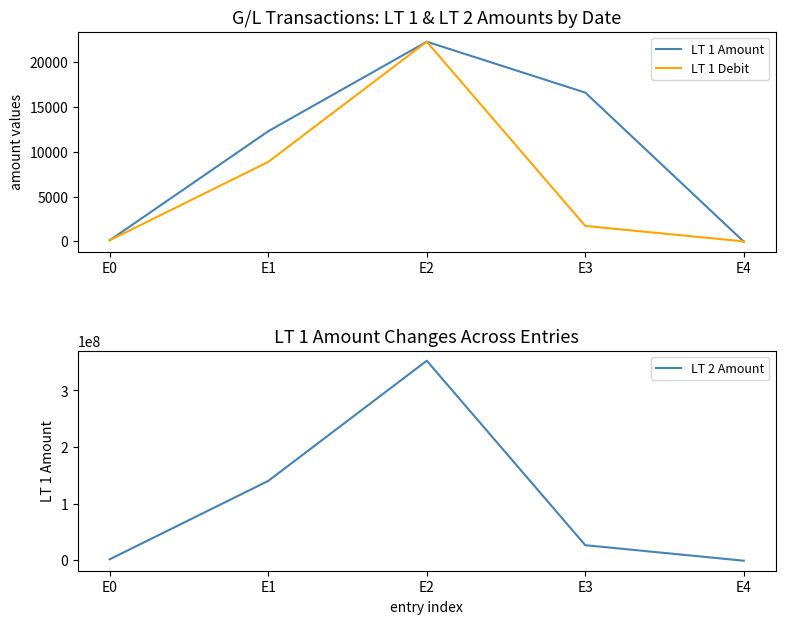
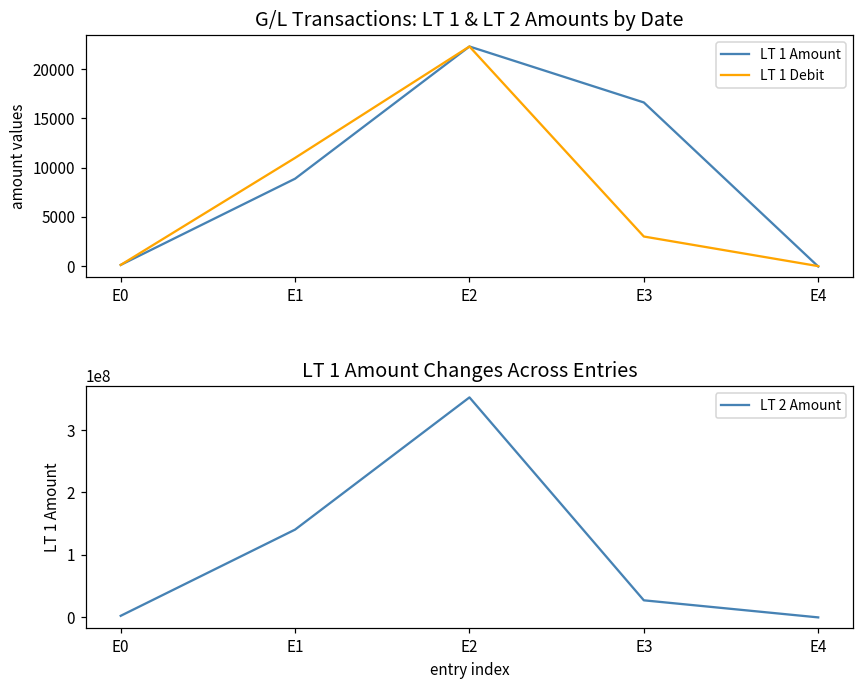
  {
    "G/L Transactions: LT 1 & LT 2 Amounts by Date": {
      "LT 1 Amount": {
-       "E1": 12000,
+       "E1": 9000,
        "E3": 17000
      },
      "LT 1 Debit": {
-       "E1": 9000,
-       "E3": 2000
+       "E1": 11000,
+       "E3": 3000
      }
    },
    "LT 1 Amount Changes Across Entries": {
      "E0": 0,
      "E1": 140000000,
      "E2": 350000000,
      "E3": 30000000,
      "E4": 0
    }
  }
